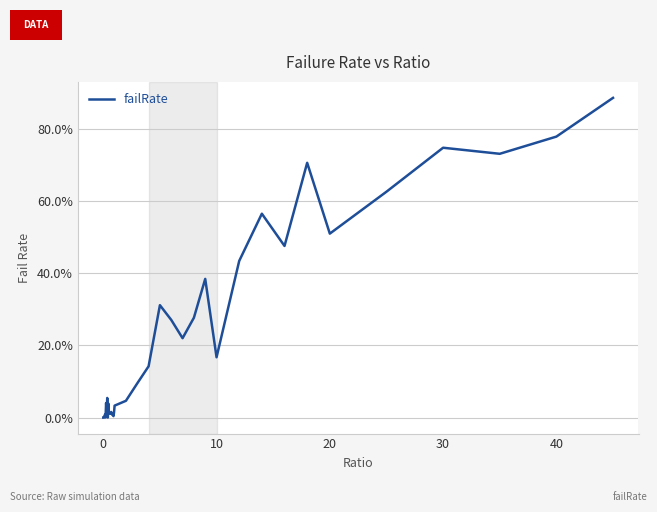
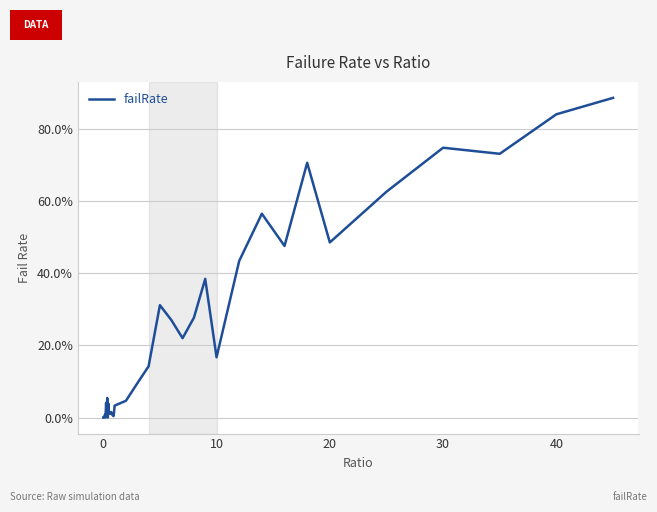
  {
    "0": "0%",
    "10": "17%",
-   "20": "51%",
+   "20": "49%",
    "30": "75%",
-   "40": "78%"
+   "40": "84%"
  }
